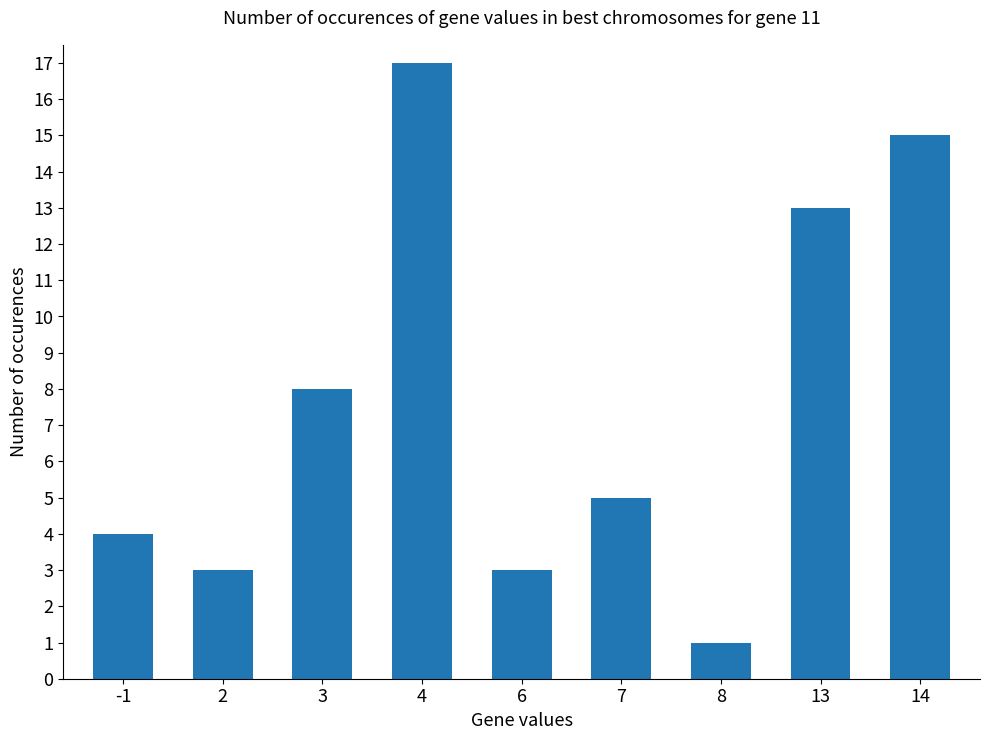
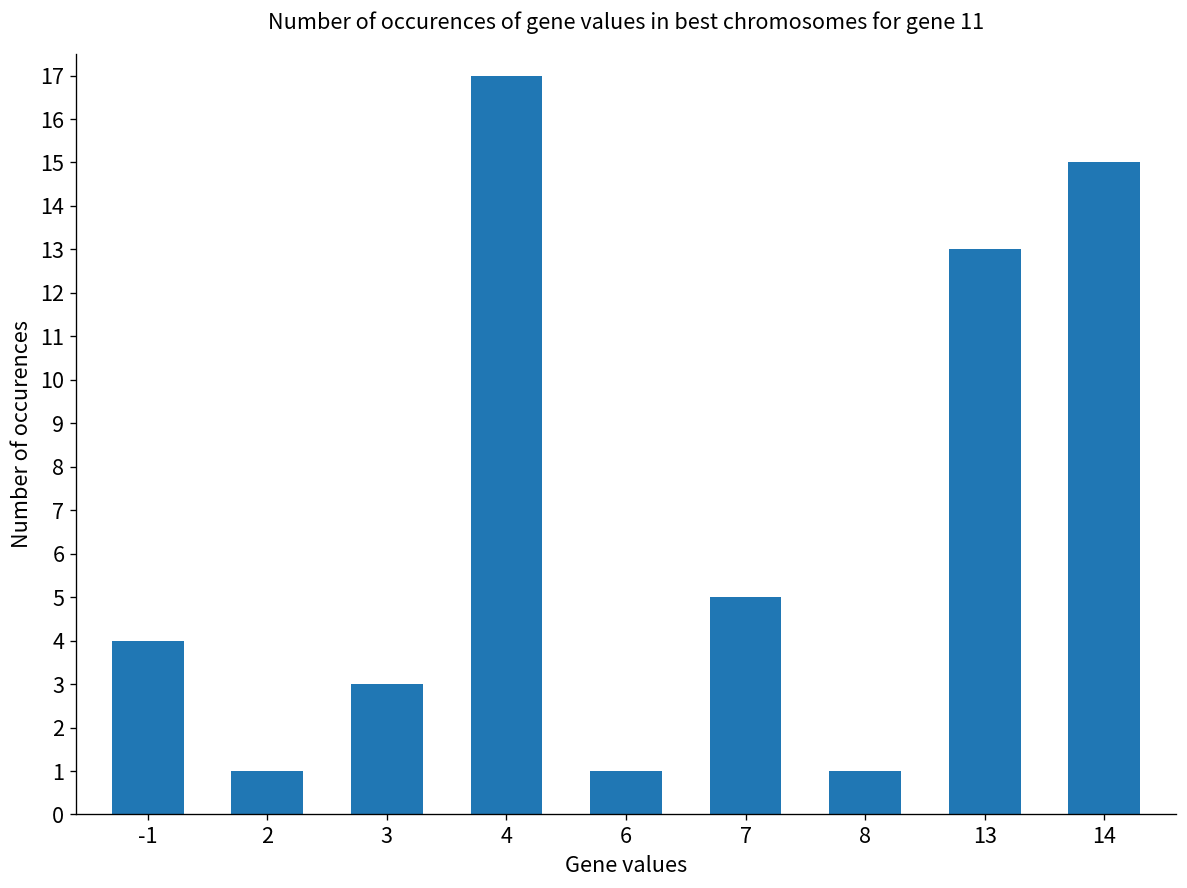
  {
    "-1": 4,
-   "2": 3,
-   "3": 8,
+   "2": 1,
+   "3": 3,
    "4": 17,
-   "6": 3,
+   "6": 1,
    "7": 5,
    "8": 1,
    "13": 13,
    "14": 15
  }
